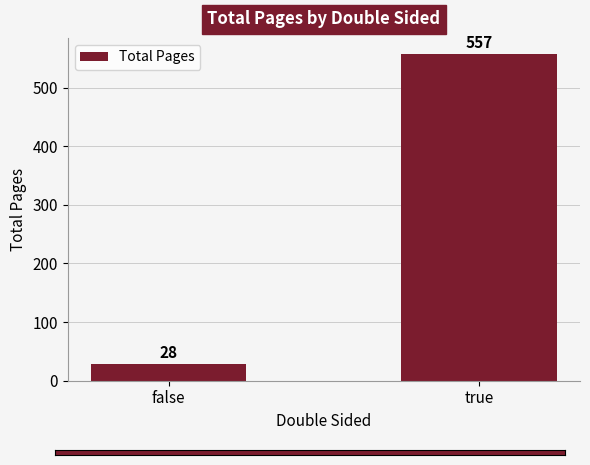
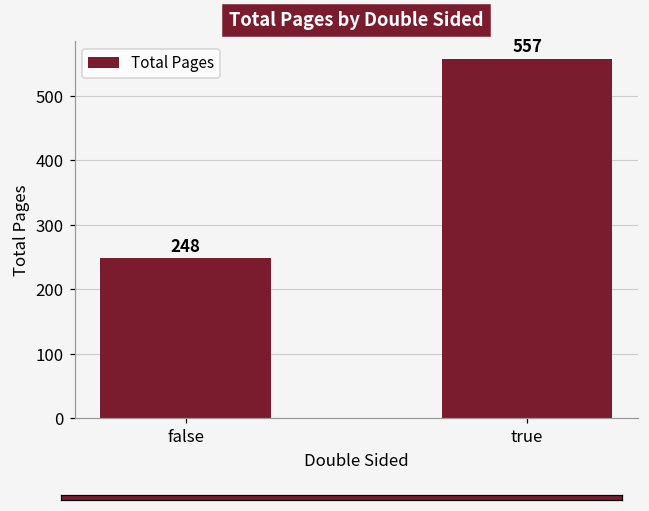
  {
-   "false": 28,
+   "false": 248,
    "true": 557
  }
